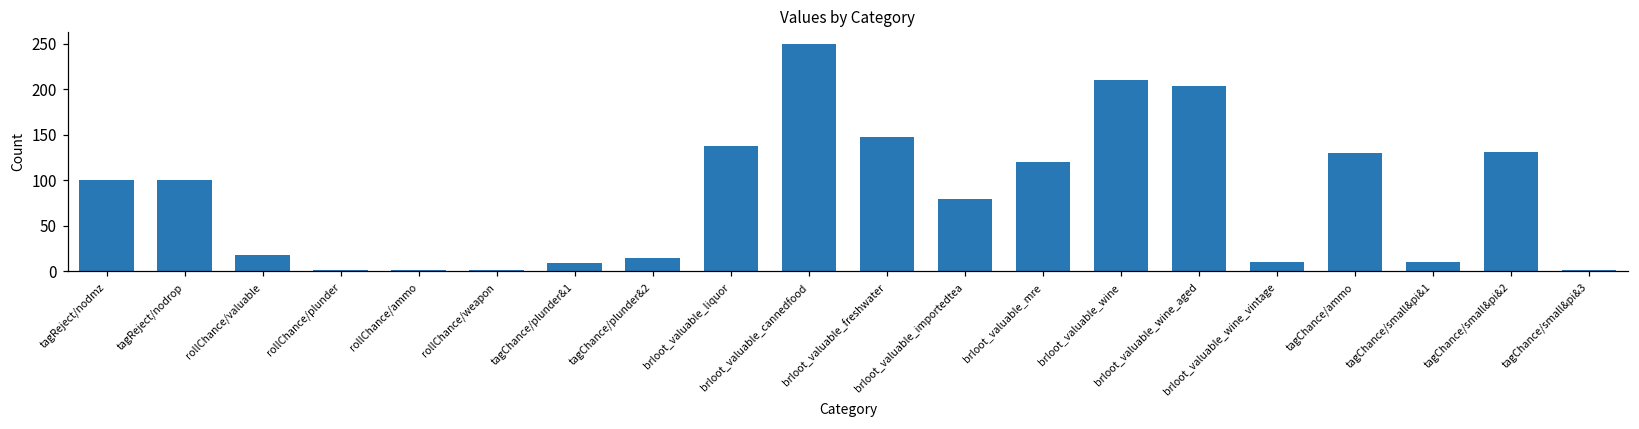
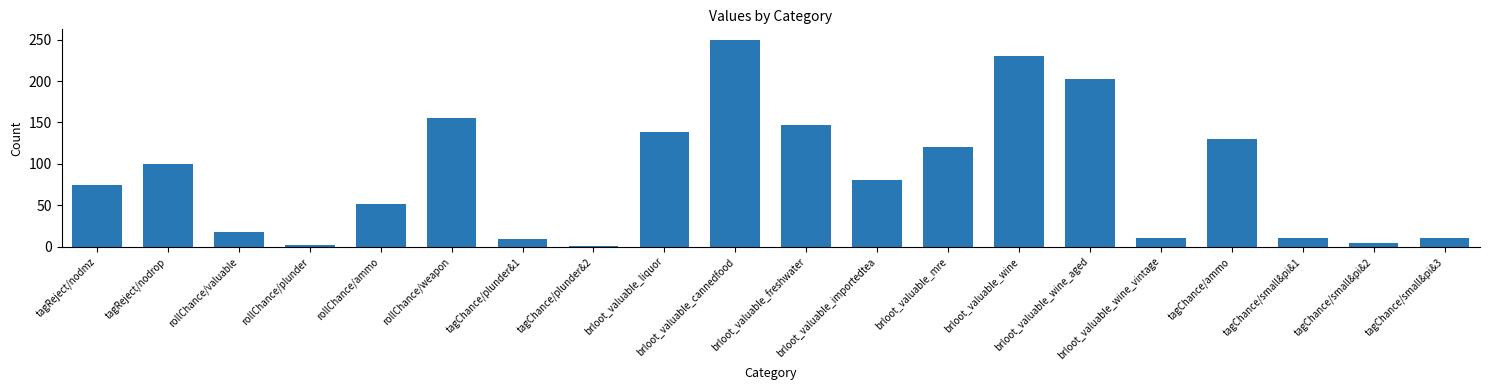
  {
-   "tagReject/nodmz": 100,
+   "tagReject/nodmz": 80,
    "tagReject/nodrop": 100,
    "rollChance/valuable": 20,
-   "rollChance/ammo": 0,
-   "rollChance/weapon": 0,
+   "rollChance/ammo": 50,
+   "rollChance/weapon": 160,
    "tagChance/plunder&1": 10,
-   "tagChance/plunder&2": 20,
+   "tagChance/plunder&2": 0,
    "brloot_valuable_liquor": 140,
    "brloot_valuable_cannedfood": 250,
    "brloot_valuable_freshwater": 150,
    "brloot_valuable_importedtea": 80,
    "brloot_valuable_mre": 120,
-   "brloot_valuable_wine": 210,
+   "brloot_valuable_wine": 230,
    "brloot_valuable_wine_aged": 200,
    "brloot_valuable_wine_vintage": 10,
    "tagChance/ammo": 130,
    "tagChance/small&pi&1": 10,
-   "tagChance/small&pi&2": 130,
-   "tagChance/small&pi&3": 0
+   "tagChance/small&pi&2": 10,
+   "tagChance/small&pi&3": 10
  }
